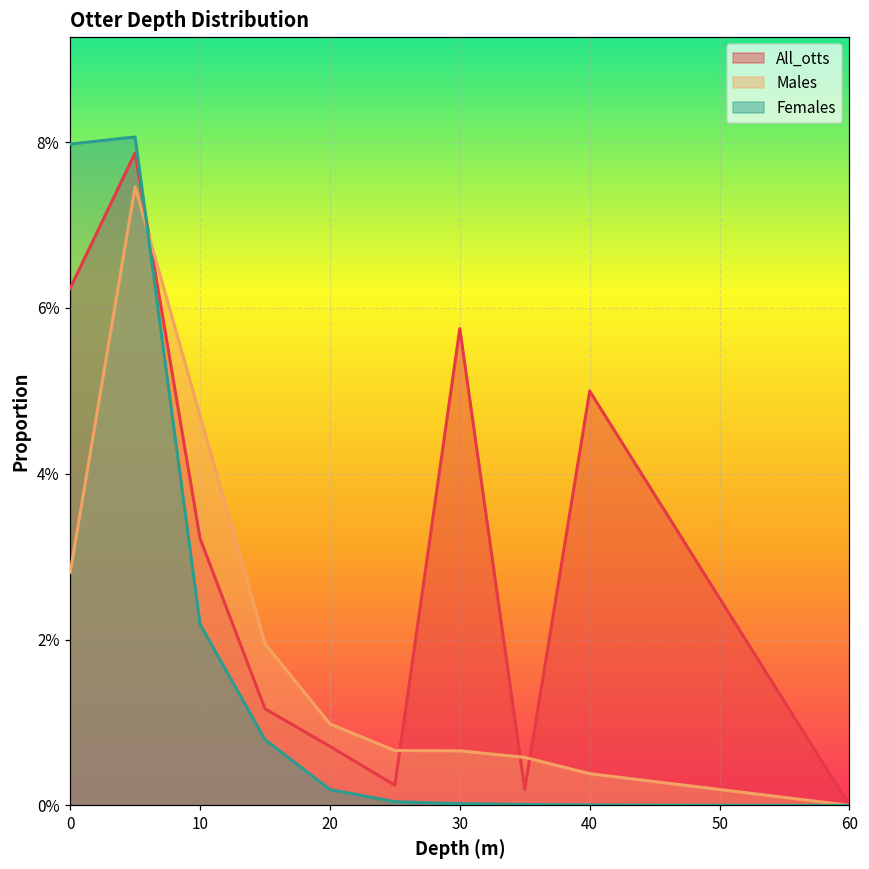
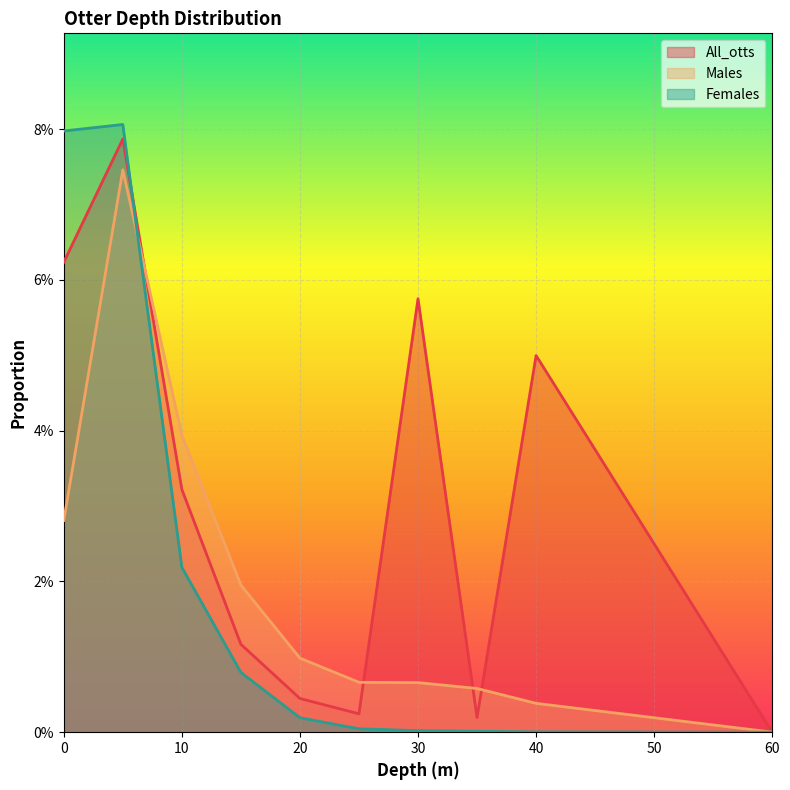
  {
    "All_otts": {
      "0": "6.2%",
      "10": "3.2%",
-     "20": "0.7%",
+     "20": "0.4%",
      "30": "5.8%",
      "40": "5.0%"
    },
    "Males": {
      "0": "2.8%",
-     "10": "4.7%",
+     "10": "3.9%",
      "20": "1.0%",
      "30": "0.7%",
      "40": "0.4%"
    },
    "Females": {
      "0": "8.0%",
      "10": "2.2%",
      "20": "0.2%",
      "30": "0.0%",
      "40": "0.0%"
    }
  }
